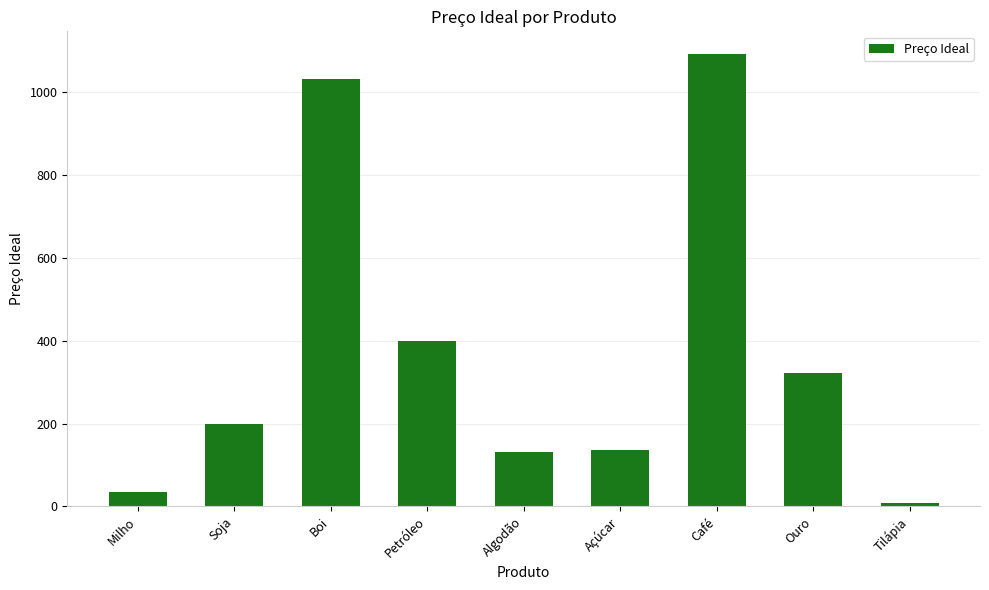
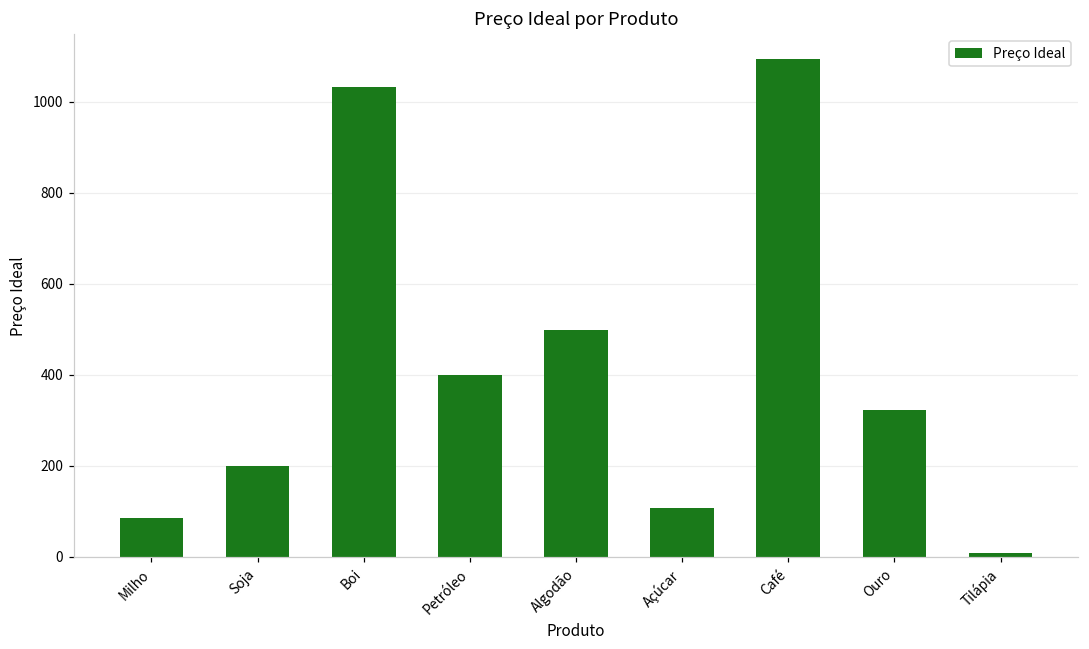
  {
-   "Milho": 30,
+   "Milho": 90,
    "Soja": 200,
    "Boi": 1030,
    "Petróleo": 400,
-   "Algodão": 130,
-   "Açúcar": 140,
+   "Algodão": 500,
+   "Açúcar": 110,
    "Café": 1090,
    "Ouro": 320,
    "Tilápia": 10
  }
